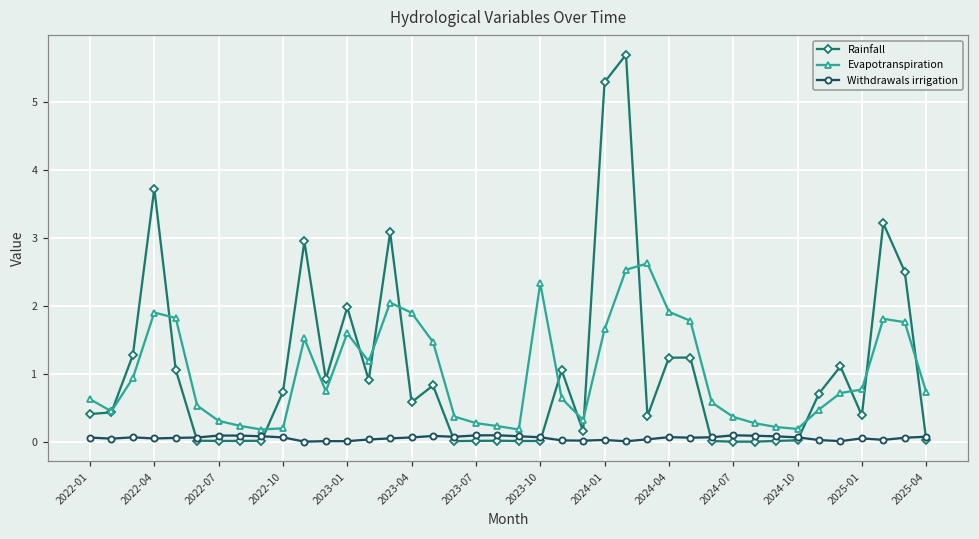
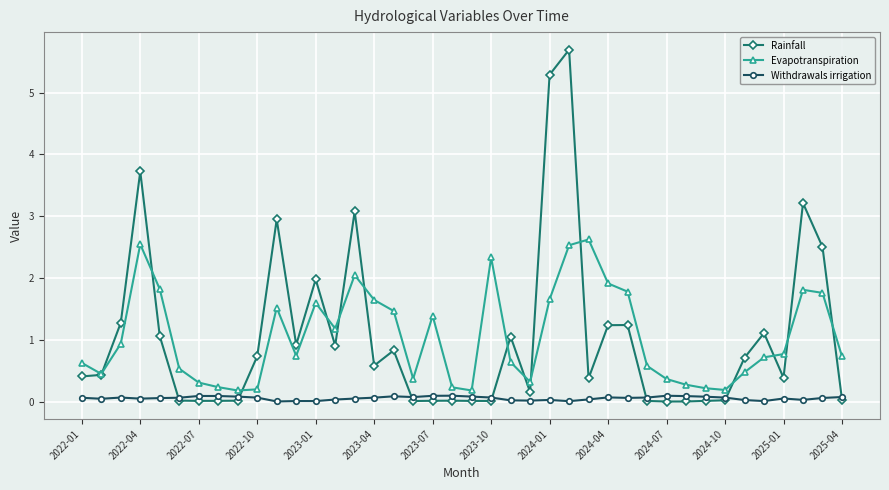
  {
    "Evapotranspiration": {
      "2022-01": 0.6,
-     "2022-04": 1.9,
+     "2022-04": 2.5,
      "2022-07": 0.3,
      "2022-10": 0.2,
      "2023-01": 1.6,
-     "2023-04": 1.9,
-     "2023-07": 0.3,
+     "2023-04": 1.6,
+     "2023-07": 1.4,
      "2023-10": 2.3,
      "2024-01": 1.7,
      "2024-04": 1.9,
      "2024-07": 0.4,
      "2024-10": 0.2,
      "2025-01": 0.8,
      "2025-04": 0.7
    }
  }
